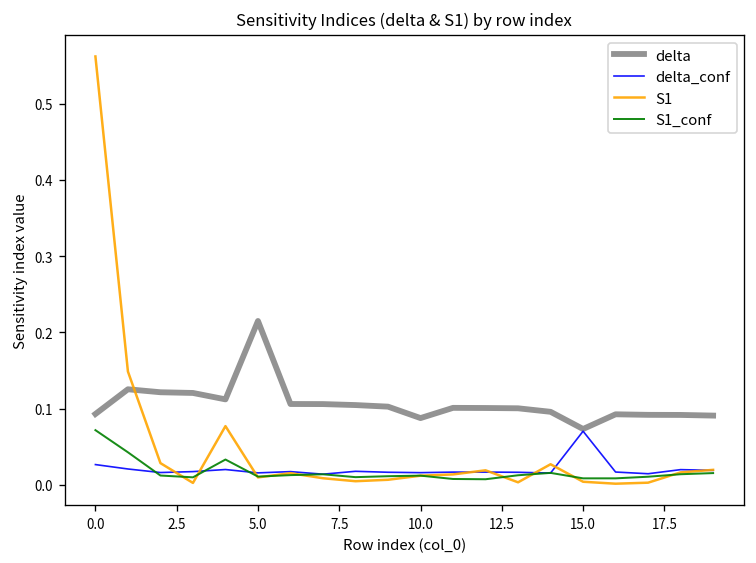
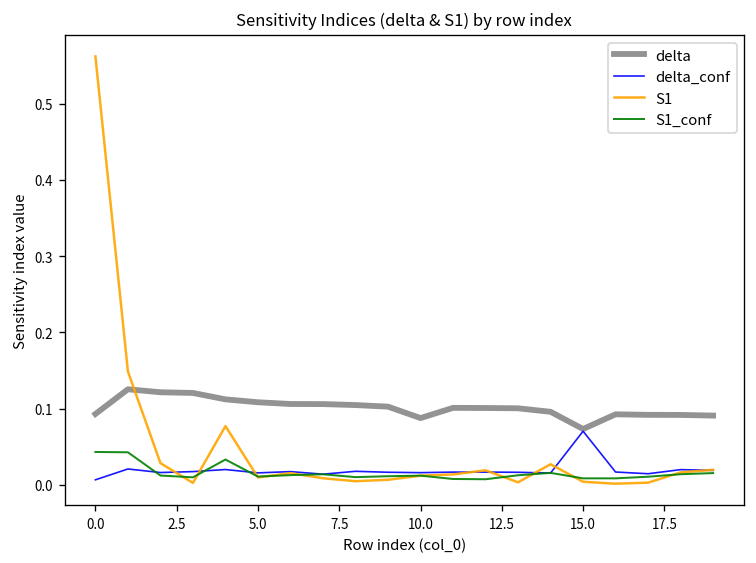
  {
    "delta": {
      "0.0": 0.09,
-     "5.0": 0.21,
+     "5.0": 0.11,
      "10.0": 0.09
    },
    "delta_conf": {
-     "0.0": 0.03,
+     "0.0": 0.01,
      "5.0": 0.02
    },
    "S1": {
      "0.0": 0.56,
      "15.0": 0.00
    },
    "S1_conf": {
-     "0.0": 0.07,
+     "0.0": 0.04,
      "15.0": 0.01
    }
  }
